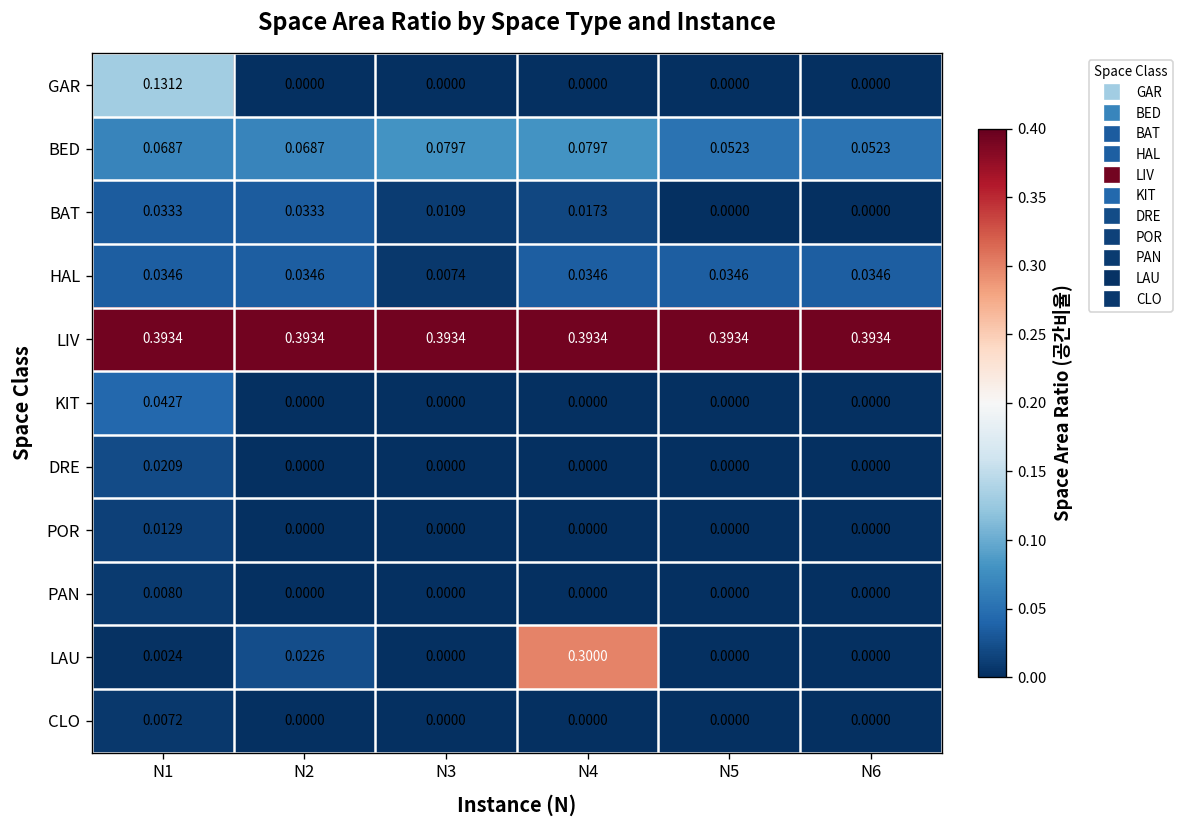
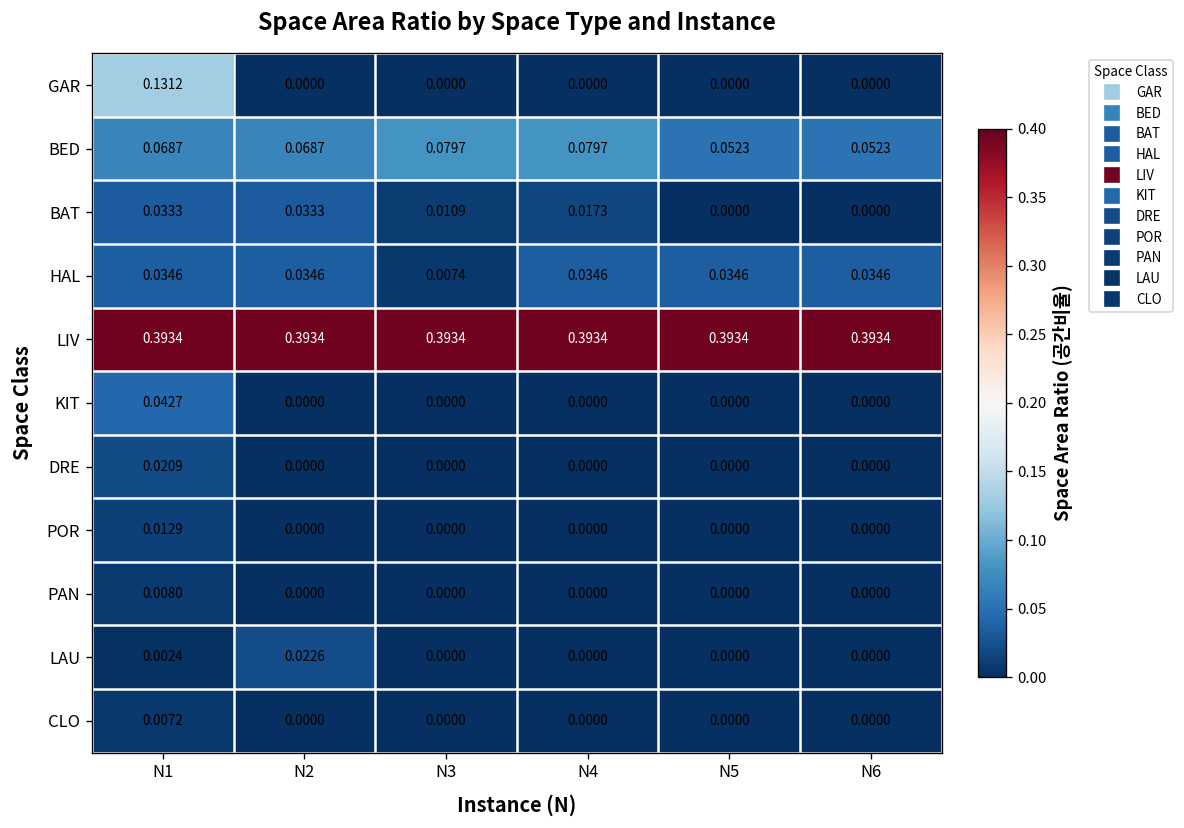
  {
    "GAR": {
      "N1": 0.1312,
      "N2": 0.0000,
      "N3": 0.0000,
      "N4": 0.0000,
      "N5": 0.0000,
      "N6": 0.0000
    },
    "BED": {
      "N1": 0.0687,
      "N2": 0.0687,
      "N3": 0.0797,
      "N4": 0.0797,
      "N5": 0.0523,
      "N6": 0.0523
    },
    "BAT": {
      "N1": 0.0333,
      "N2": 0.0333,
      "N3": 0.0109,
      "N4": 0.0173,
      "N5": 0.0000,
      "N6": 0.0000
    },
    "HAL": {
      "N1": 0.0346,
      "N2": 0.0346,
      "N3": 0.0074,
      "N4": 0.0346,
      "N5": 0.0346,
      "N6": 0.0346
    },
    "LIV": {
      "N1": 0.3934,
      "N2": 0.3934,
      "N3": 0.3934,
      "N4": 0.3934,
      "N5": 0.3934,
      "N6": 0.3934
    },
    "KIT": {
      "N1": 0.0427,
      "N2": 0.0000,
      "N3": 0.0000,
      "N4": 0.0000,
      "N5": 0.0000,
      "N6": 0.0000
    },
    "DRE": {
      "N1": 0.0209,
      "N2": 0.0000,
      "N3": 0.0000,
      "N4": 0.0000,
      "N5": 0.0000,
      "N6": 0.0000
    },
    "POR": {
      "N1": 0.0129,
      "N2": 0.0000,
      "N3": 0.0000,
      "N4": 0.0000,
      "N5": 0.0000,
      "N6": 0.0000
    },
    "PAN": {
      "N1": 0.0080,
      "N2": 0.0000,
      "N3": 0.0000,
      "N4": 0.0000,
      "N5": 0.0000,
      "N6": 0.0000
    },
    "LAU": {
      "N1": 0.0024,
      "N2": 0.0226,
      "N3": 0.0000,
-     "N4": 0.3000,
+     "N4": 0.0000,
      "N5": 0.0000,
      "N6": 0.0000
    },
    "CLO": {
      "N1": 0.0072,
      "N2": 0.0000,
      "N3": 0.0000,
      "N4": 0.0000,
      "N5": 0.0000,
      "N6": 0.0000
    }
  }
